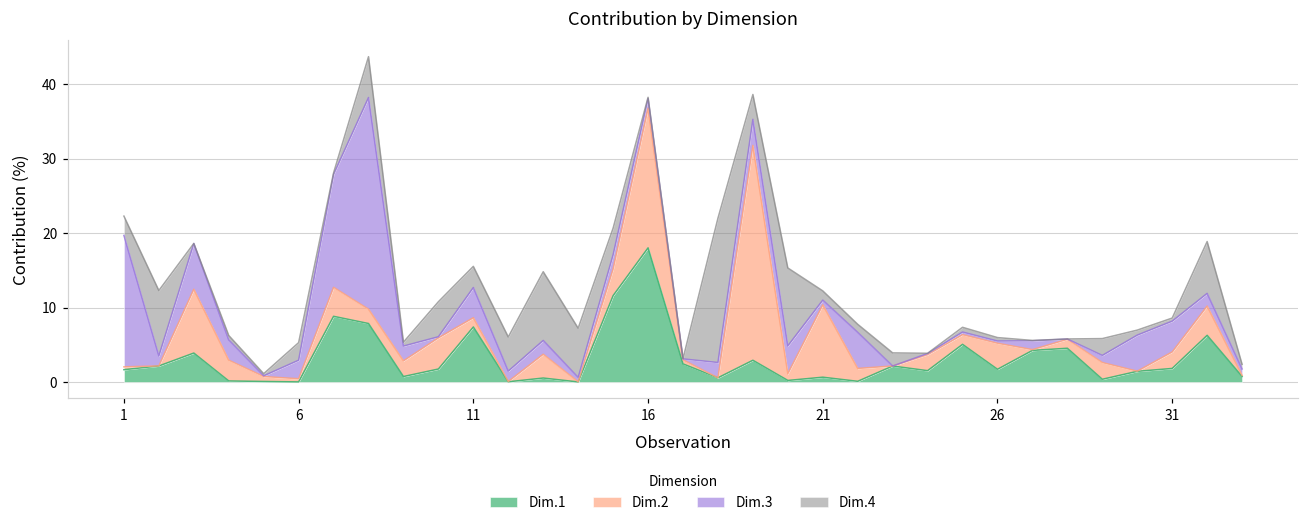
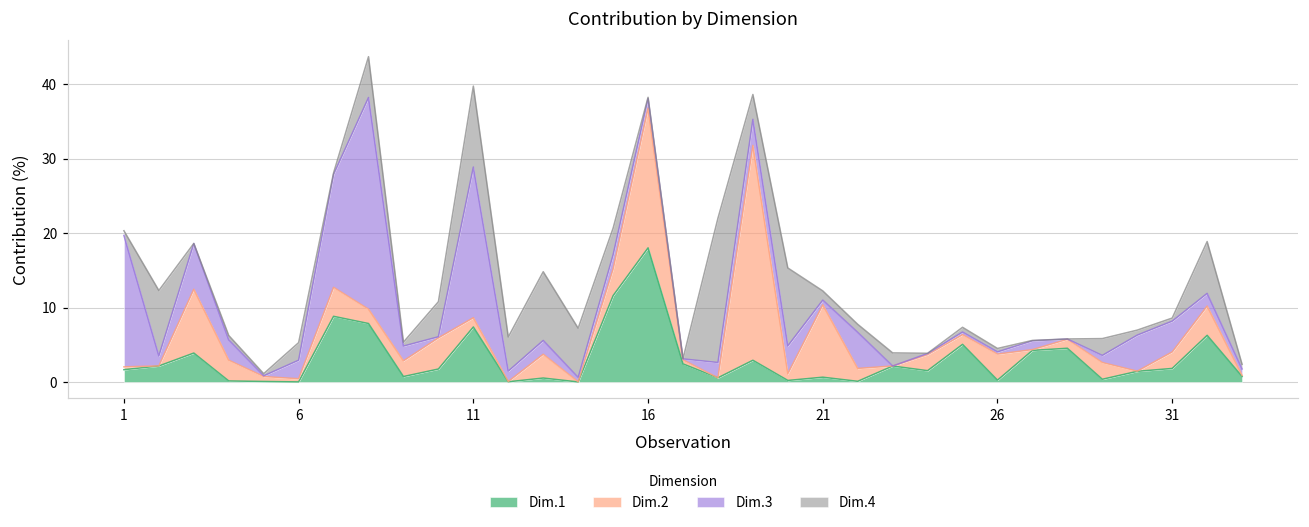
  {
    "Dim.1": {
      "6": 0,
      "11": 7,
      "16": 18,
      "21": 1,
-     "26": 2,
+     "26": 0,
      "31": 2
    },
    "Dim.2": {
      "6": 0,
      "11": 1,
      "16": 19,
      "21": 10,
      "31": 2
    },
    "Dim.3": {
      "1": 18,
      "6": 2,
-     "11": 4,
+     "11": 20,
      "21": 1,
      "31": 4
    },
    "Dim.4": {
-     "1": 3,
+     "1": 1,
      "6": 2,
-     "11": 3,
+     "11": 11,
      "21": 1,
      "26": 0,
      "31": 0
    }
  }
